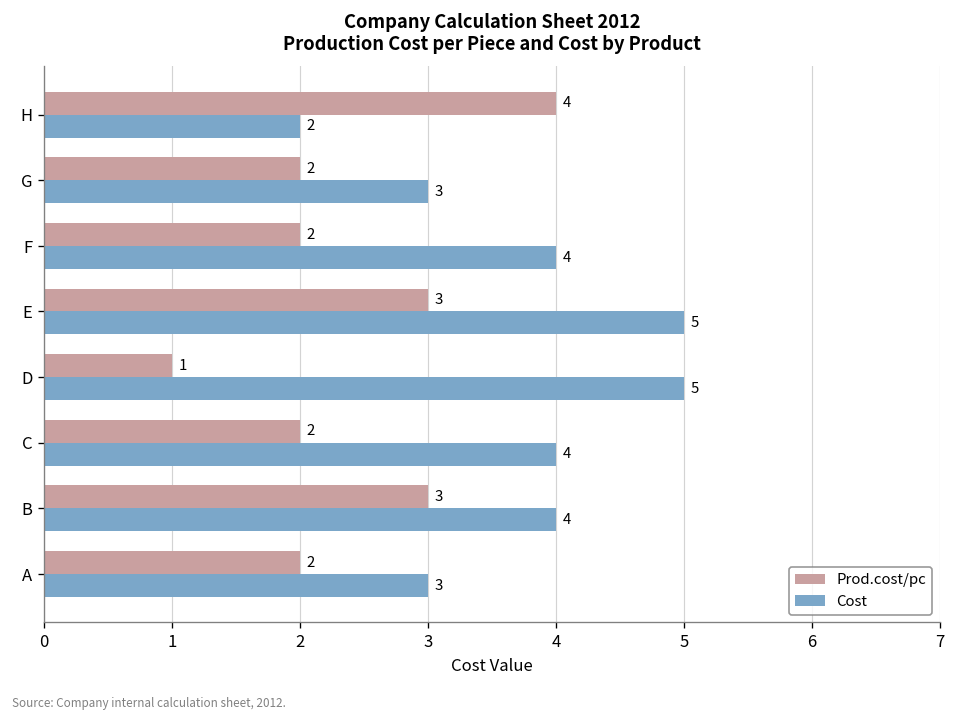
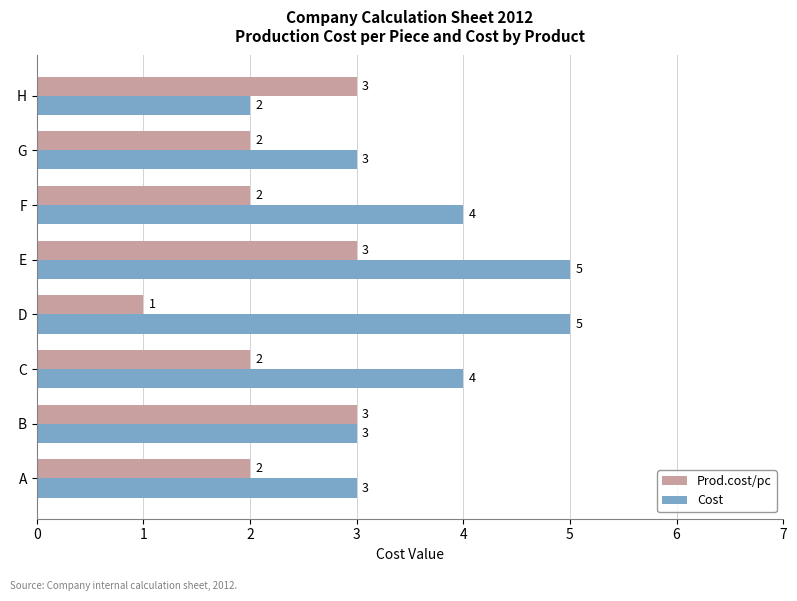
  {
    "Prod.cost/pc": {
-     "H": 4,
+     "H": 3,
      "G": 2,
      "F": 2,
      "E": 3,
      "D": 1,
      "C": 2,
      "B": 3,
      "A": 2
    },
    "Cost": {
      "H": 2,
      "G": 3,
      "F": 4,
      "E": 5,
      "D": 5,
      "C": 4,
-     "B": 4,
+     "B": 3,
      "A": 3
    }
  }
